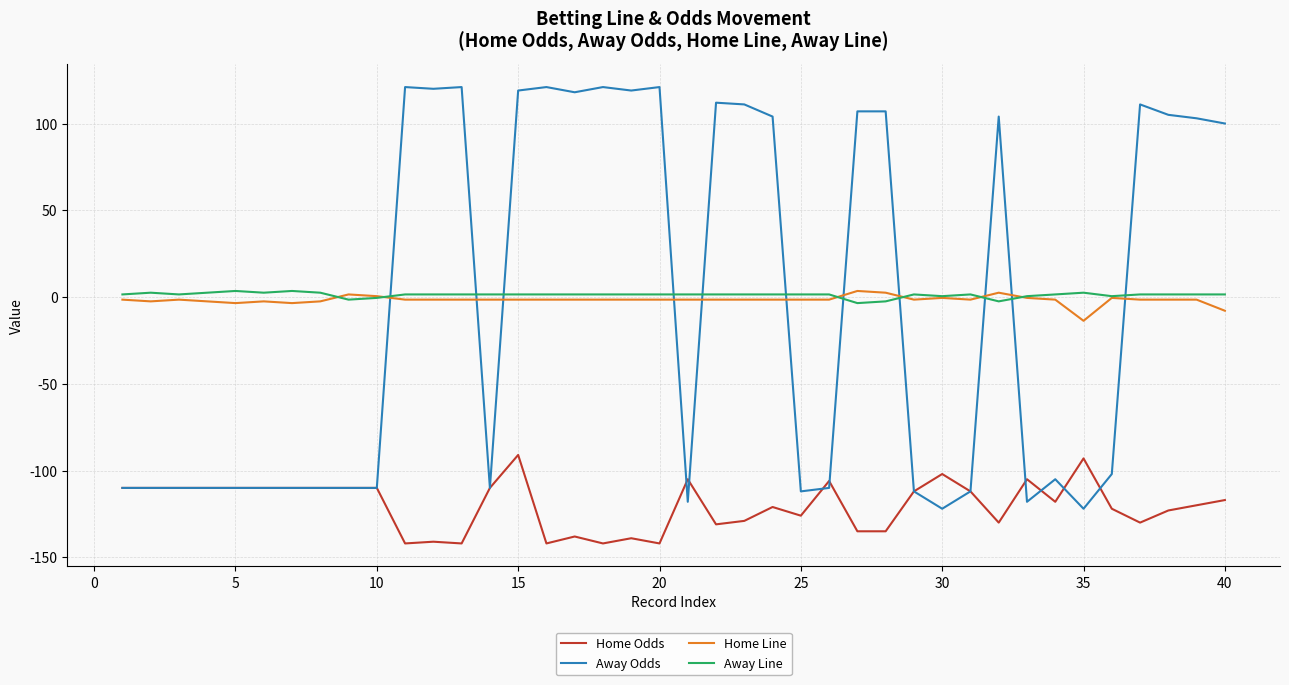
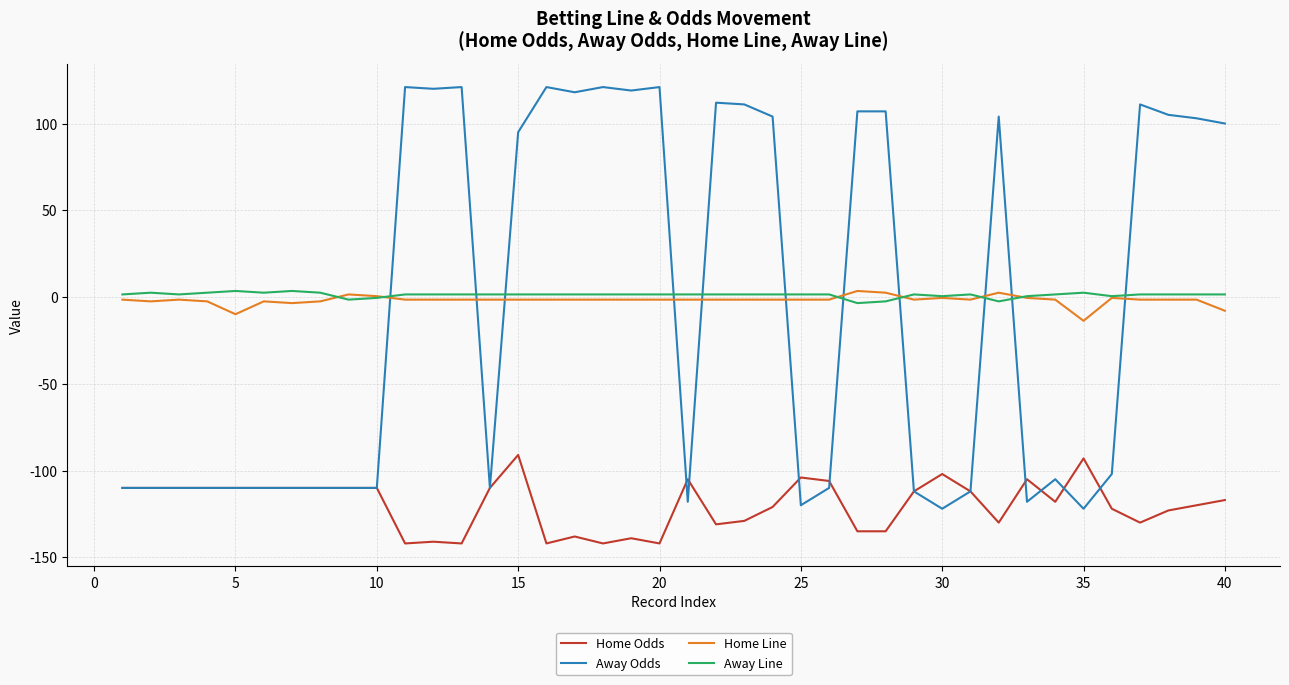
  {
    "Home Odds": {
      "15": -91,
      "20": -142,
-     "25": -126,
+     "25": -104,
      "30": -102,
      "35": -93,
      "40": -117
    },
    "Away Odds": {
-     "15": 119,
+     "15": 95,
      "20": 121,
-     "25": -112,
+     "25": -120,
      "30": -122,
      "35": -122,
      "40": 100
    },
    "Home Line": {
-     "5": -4,
+     "5": -10,
      "15": -2,
      "20": -2,
      "25": -2,
      "35": -14,
      "40": -8
    },
    "Away Line": {
      "5": 4,
      "15": 2,
      "20": 2,
      "25": 2,
      "35": 3,
      "40": 2
    }
  }
